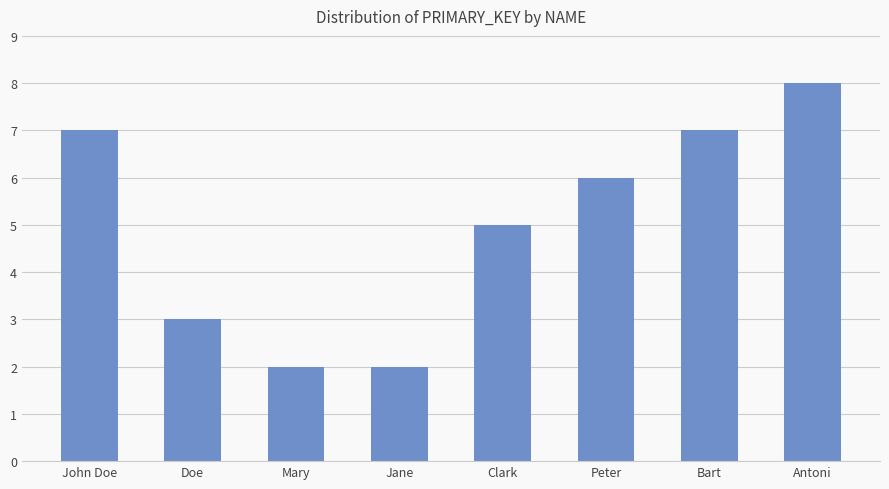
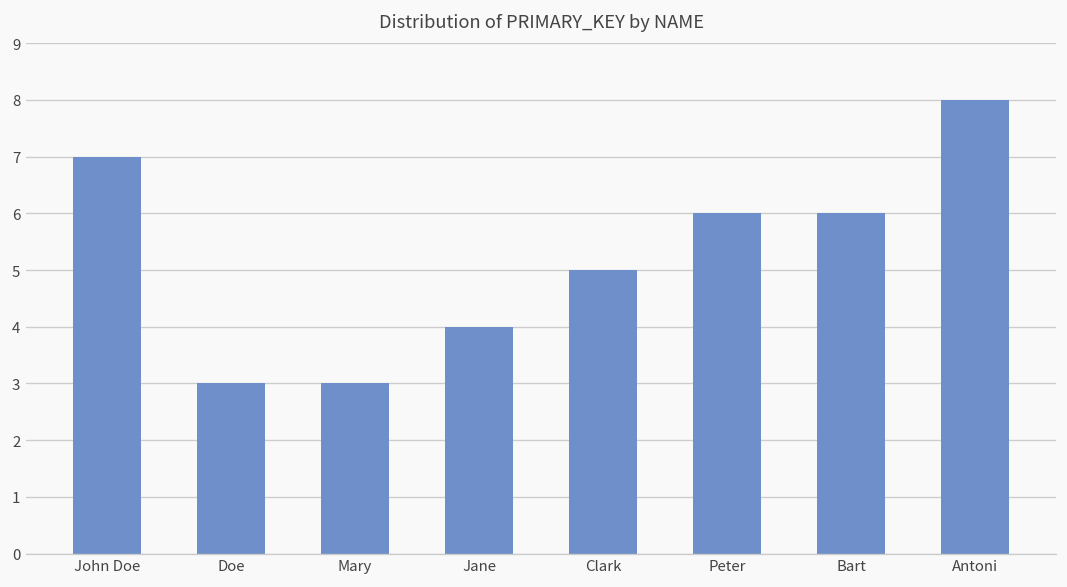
  {
    "John Doe": 7,
    "Doe": 3,
-   "Mary": 2,
-   "Jane": 2,
+   "Mary": 3,
+   "Jane": 4,
    "Clark": 5,
    "Peter": 6,
-   "Bart": 7,
+   "Bart": 6,
    "Antoni": 8
  }
